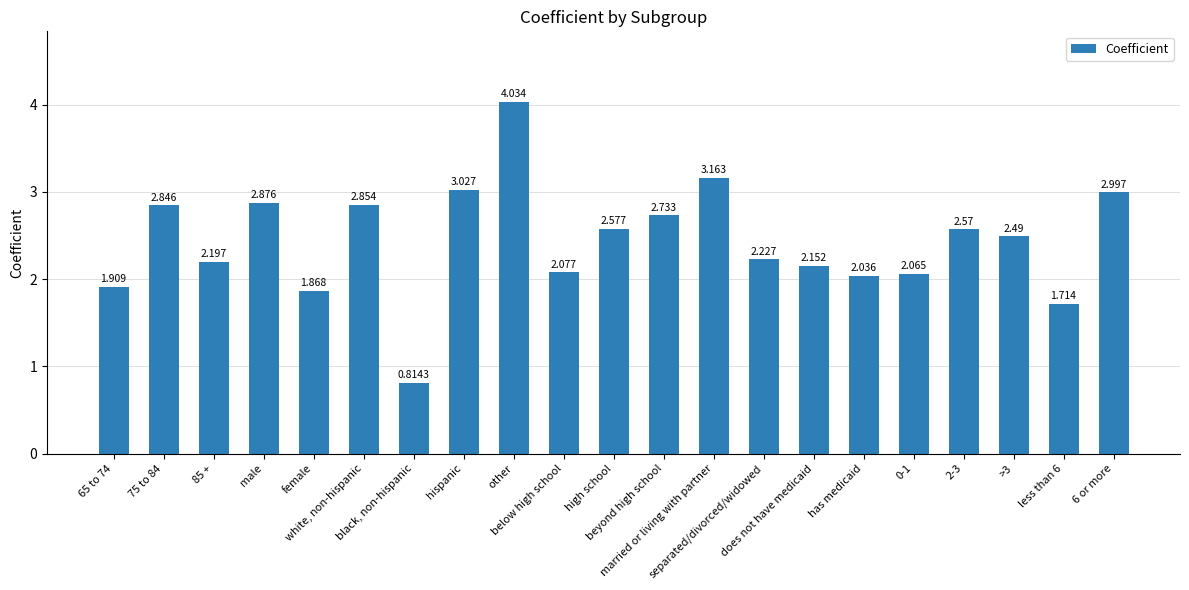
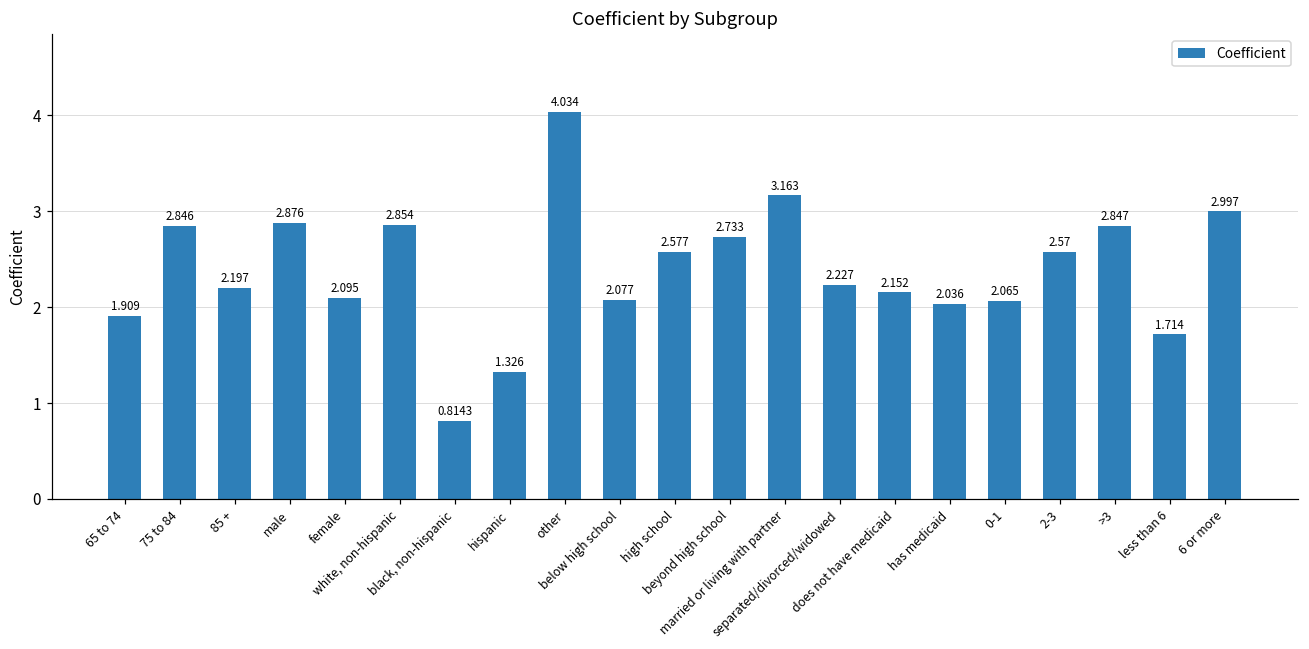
  {
    "65 to 74": 1.909,
    "75 to 84": 2.846,
    "85 +": 2.197,
    "male": 2.876,
-   "female": 1.868,
+   "female": 2.095,
    "white, non-hispanic": 2.854,
    "black, non-hispanic": 0.8143,
-   "hispanic": 3.027,
+   "hispanic": 1.326,
    "other": 4.034,
    "below high school": 2.077,
    "high school": 2.577,
    "beyond high school": 2.733,
    "married or living with partner": 3.163,
    "separated/divorced/widowed": 2.227,
    "does not have medicaid": 2.152,
    "has medicaid": 2.036,
    "0-1": 2.065,
    "2-3": 2.57,
-   ">3": 2.49,
+   ">3": 2.847,
    "less than 6": 1.714,
    "6 or more": 2.997
  }
